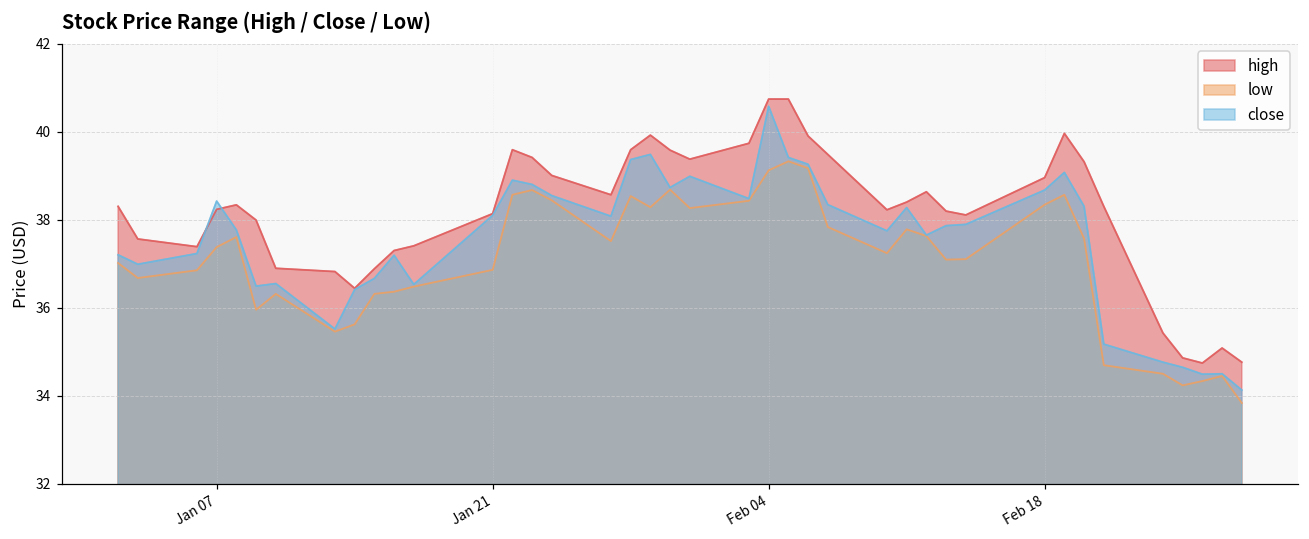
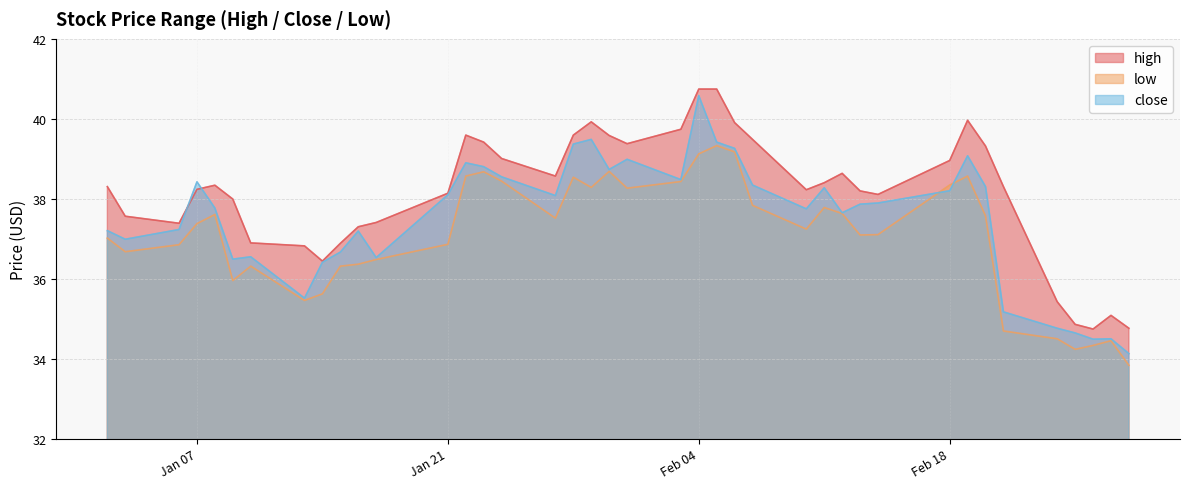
  {
    "close": {
      "Jan 07": 38.4,
      "Feb 04": 40.6,
-     "Feb 18": 38.7
+     "Feb 18": 38.2
    }
  }
